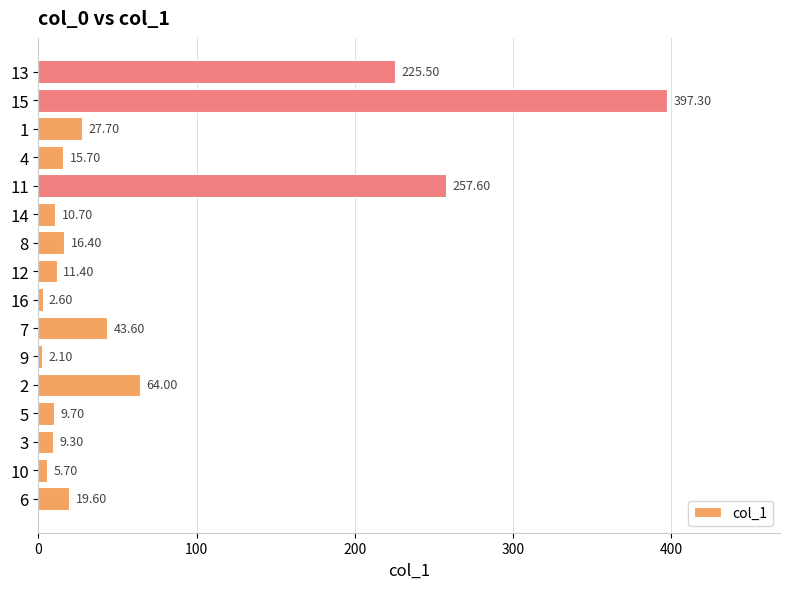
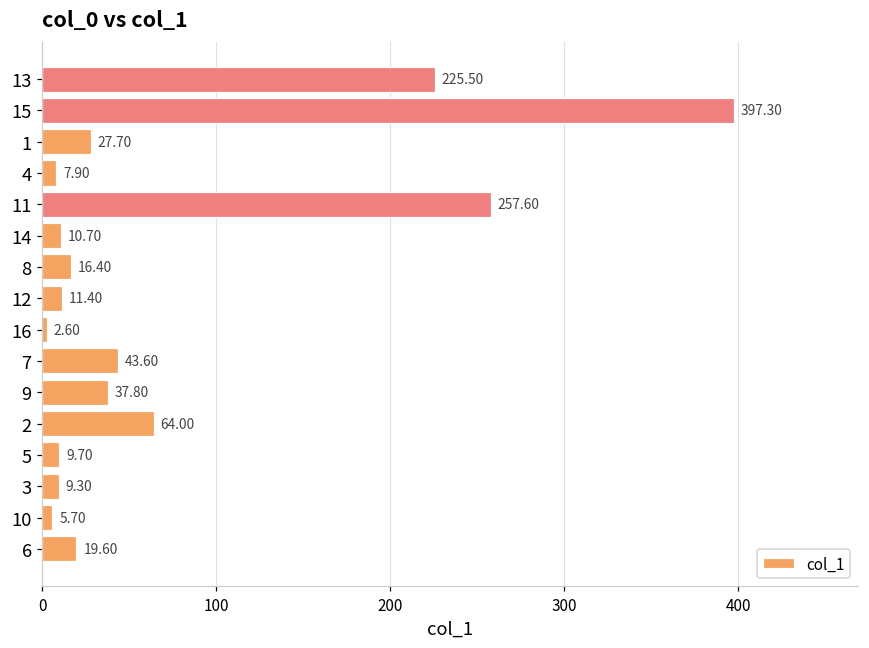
  {
    "13": 225.50,
    "15": 397.30,
    "1": 27.70,
-   "4": 15.70,
+   "4": 7.90,
    "11": 257.60,
    "14": 10.70,
    "8": 16.40,
    "12": 11.40,
    "16": 2.60,
    "7": 43.60,
-   "9": 2.10,
+   "9": 37.80,
    "2": 64.00,
    "5": 9.70,
    "3": 9.30,
    "10": 5.70,
    "6": 19.60
  }
